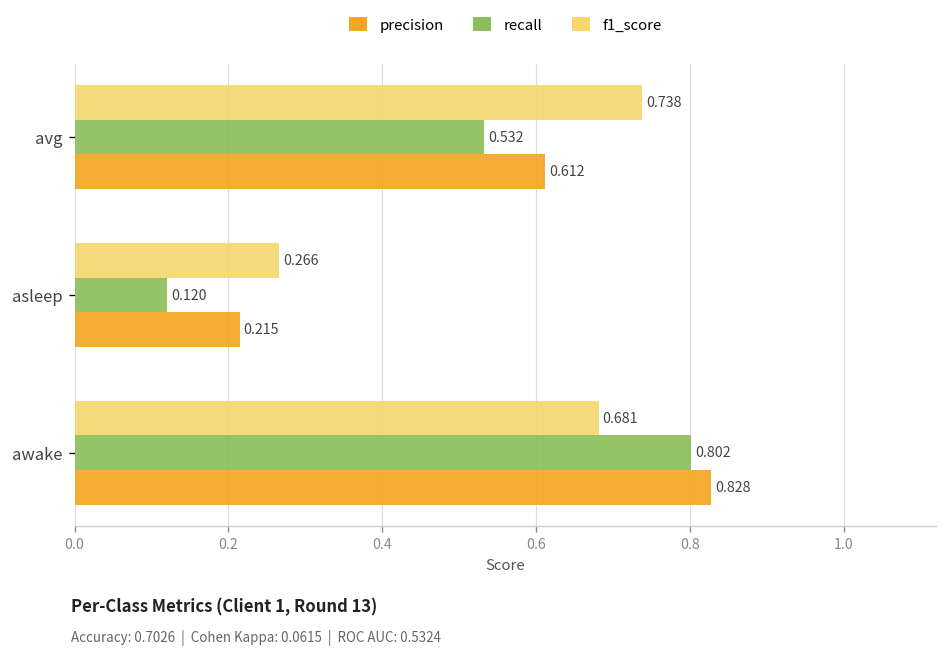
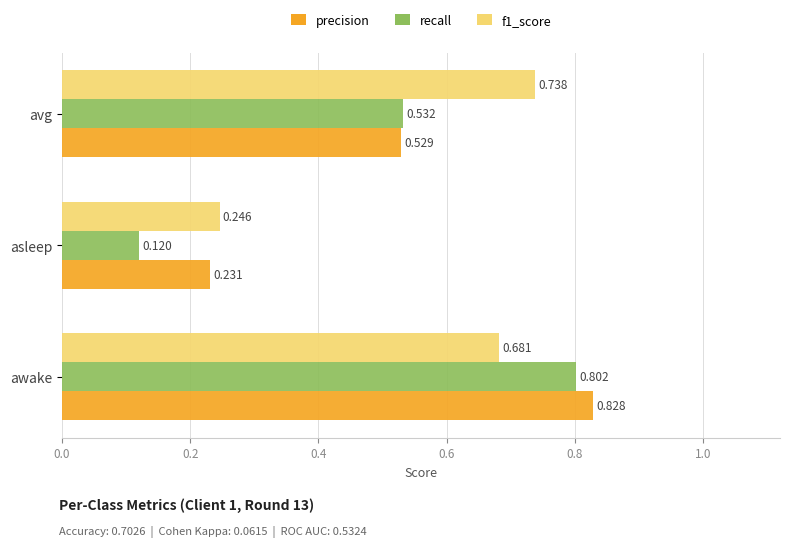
  {
    "precision": {
-     "avg": 0.612,
-     "asleep": 0.215,
+     "avg": 0.529,
+     "asleep": 0.231,
      "awake": 0.828
    },
    "recall": {
      "avg": 0.532,
      "asleep": 0.120,
      "awake": 0.802
    },
    "f1_score": {
      "avg": 0.738,
-     "asleep": 0.266,
+     "asleep": 0.246,
      "awake": 0.681
    }
  }
